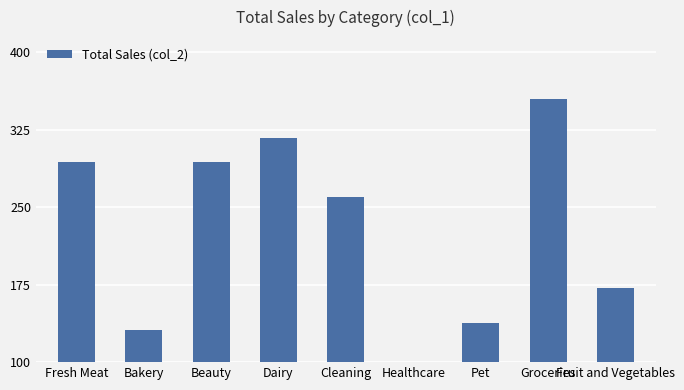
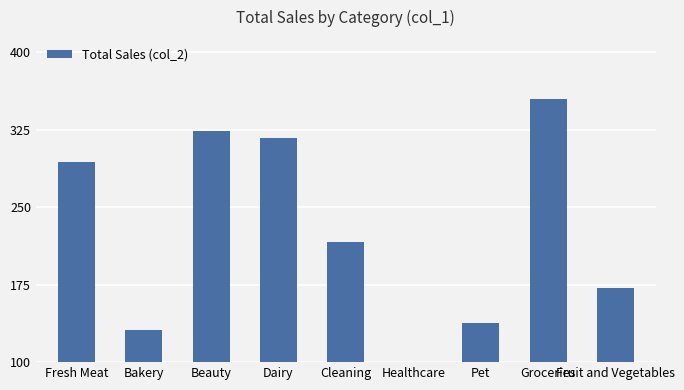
  {
    "Fresh Meat": 294,
    "Bakery": 131,
-   "Beauty": 294,
+   "Beauty": 324,
    "Dairy": 317,
-   "Cleaning": 260,
+   "Cleaning": 217,
    "Pet": 138
  }
